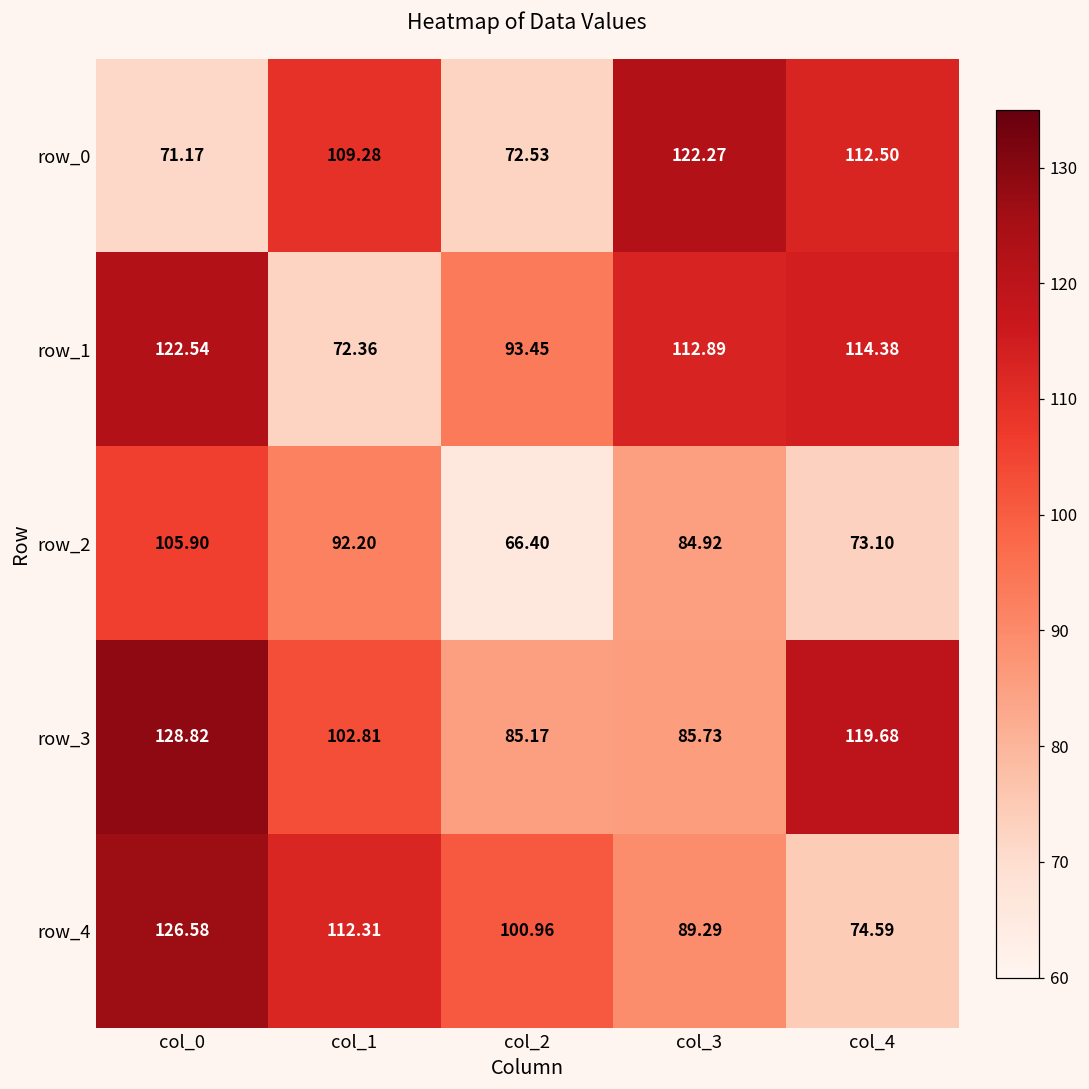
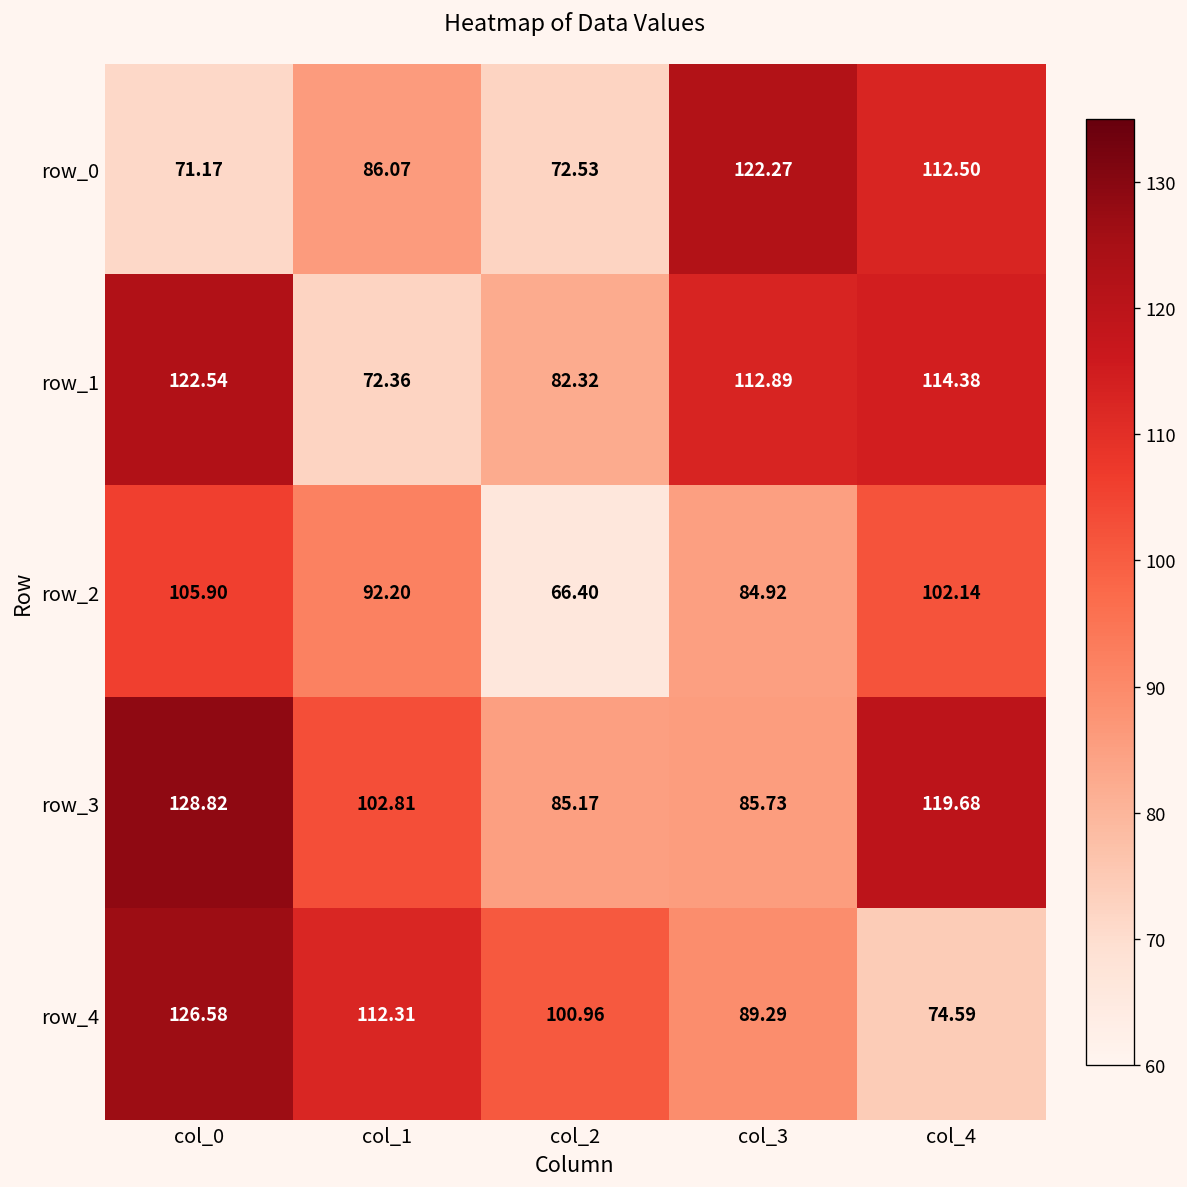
  {
    "row_0": {
      "col_0": 71.17,
-     "col_1": 109.28,
+     "col_1": 86.07,
      "col_2": 72.53,
      "col_3": 122.27,
      "col_4": 112.50
    },
    "row_1": {
      "col_0": 122.54,
      "col_1": 72.36,
-     "col_2": 93.45,
+     "col_2": 82.32,
      "col_3": 112.89,
      "col_4": 114.38
    },
    "row_2": {
      "col_0": 105.90,
      "col_1": 92.20,
      "col_2": 66.40,
      "col_3": 84.92,
-     "col_4": 73.10
+     "col_4": 102.14
    },
    "row_3": {
      "col_0": 128.82,
      "col_1": 102.81,
      "col_2": 85.17,
      "col_3": 85.73,
      "col_4": 119.68
    },
    "row_4": {
      "col_0": 126.58,
      "col_1": 112.31,
      "col_2": 100.96,
      "col_3": 89.29,
      "col_4": 74.59
    }
  }
